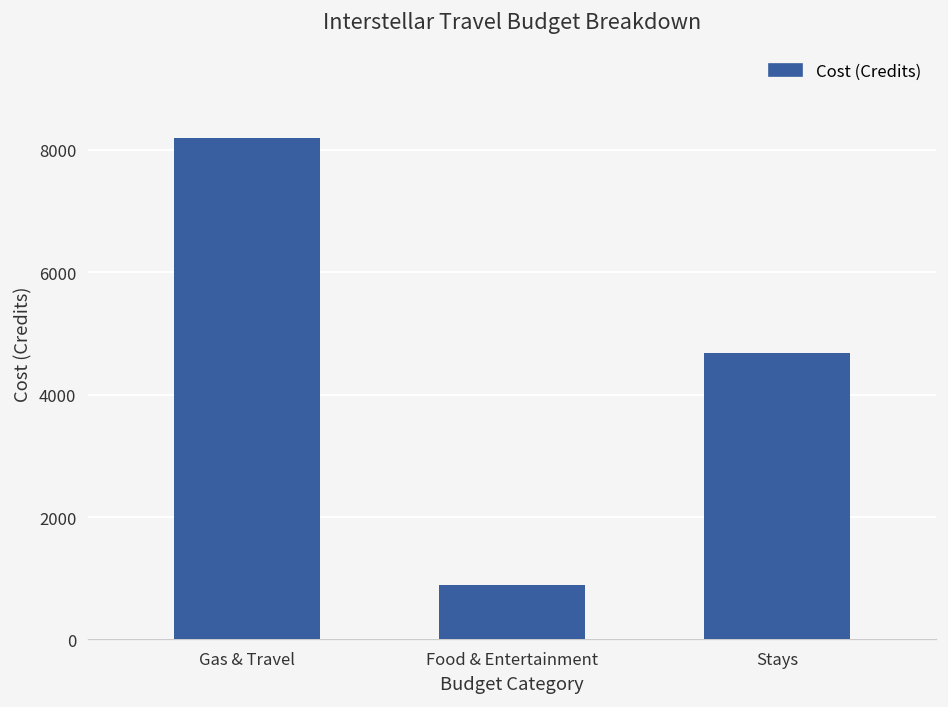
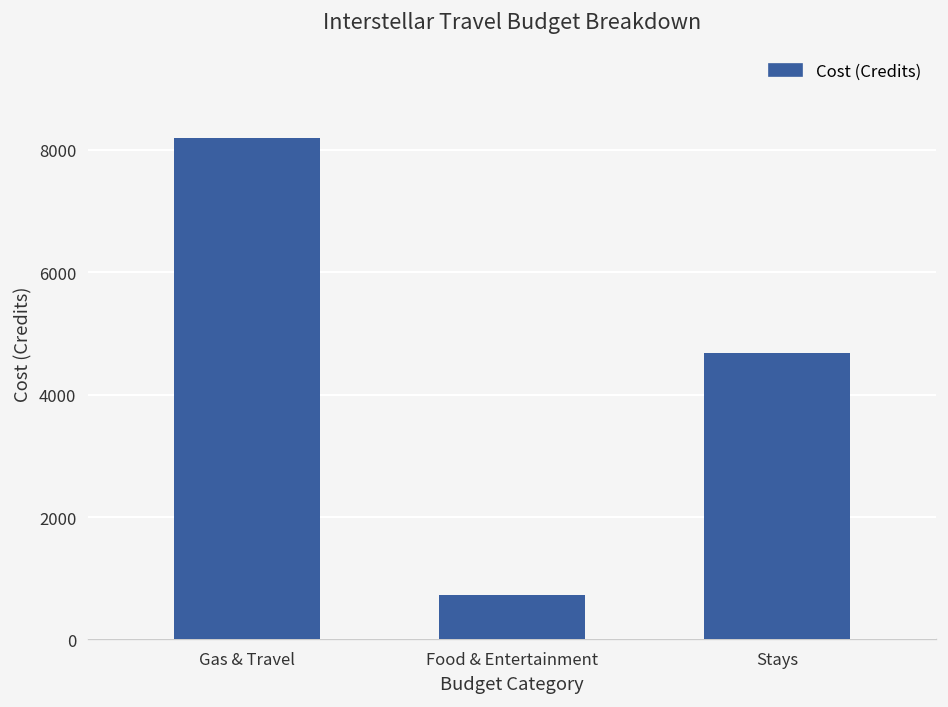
  {
    "Gas & Travel": 8200,
-   "Food & Entertainment": 900,
+   "Food & Entertainment": 700,
    "Stays": 4700
  }
